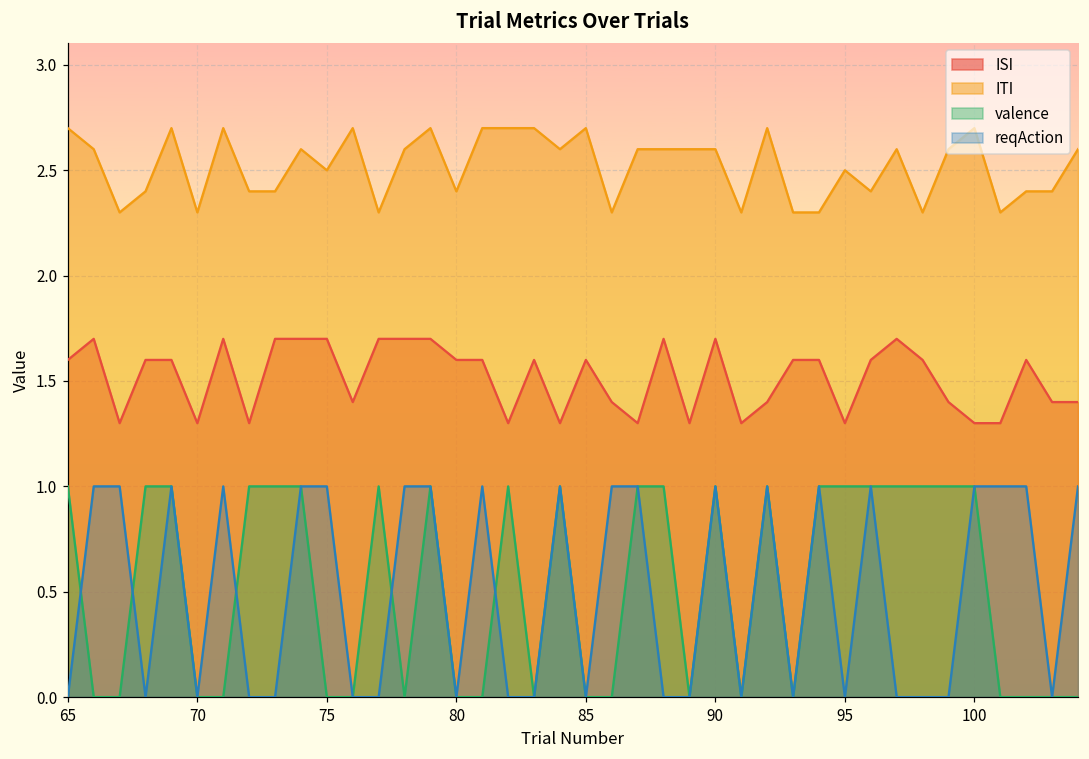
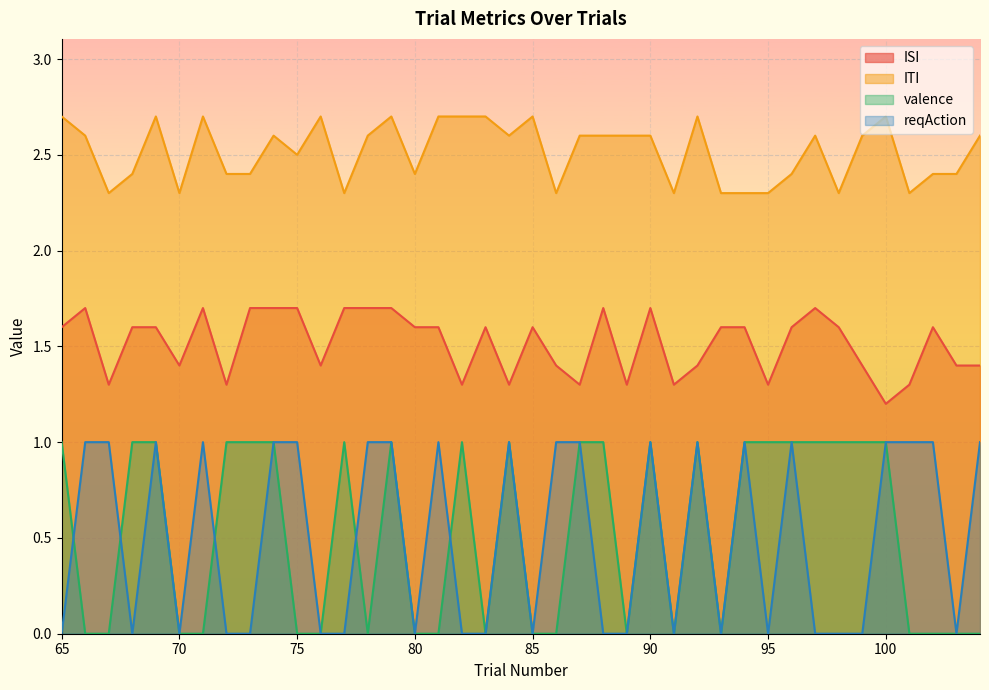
  {
    "ISI": {
      "65": 1.6,
-     "70": 1.3,
+     "70": 1.4,
      "75": 1.7,
      "80": 1.6,
      "85": 1.6,
      "90": 1.7,
      "95": 1.3,
-     "100": 1.3
+     "100": 1.2
    },
    "ITI": {
      "65": 2.7,
      "70": 2.3,
      "75": 2.5,
      "80": 2.4,
      "85": 2.7,
      "90": 2.6,
-     "95": 2.5
+     "95": 2.3
    },
    "valence": {
      "65": 1.0,
      "75": 0.0,
      "95": 1.0
    },
    "reqAction": {
      "65": 0.0,
      "75": 1.0,
      "95": 0.0
    }
  }
